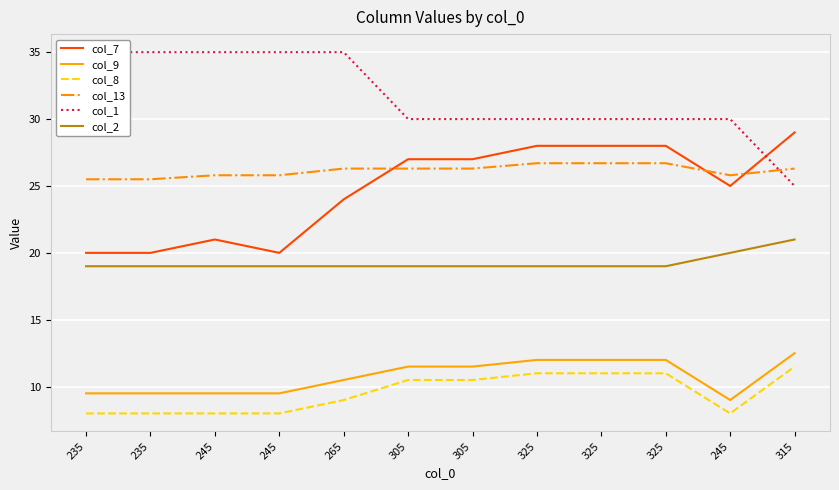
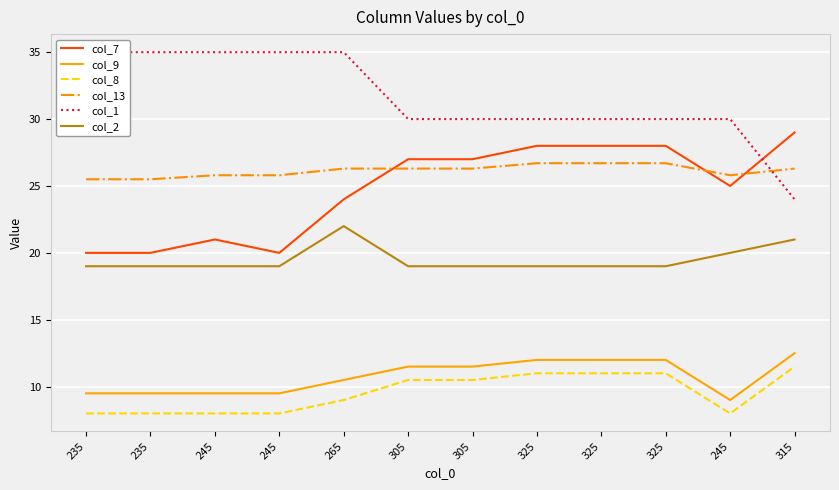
  {
    "col_7": {
      "265": 24,
      "315": 29
    },
    "col_1": {
      "265": 35,
-     "315": 25
+     "315": 24
    },
    "col_2": {
-     "265": 19,
+     "265": 22,
      "315": 21
    }
  }
